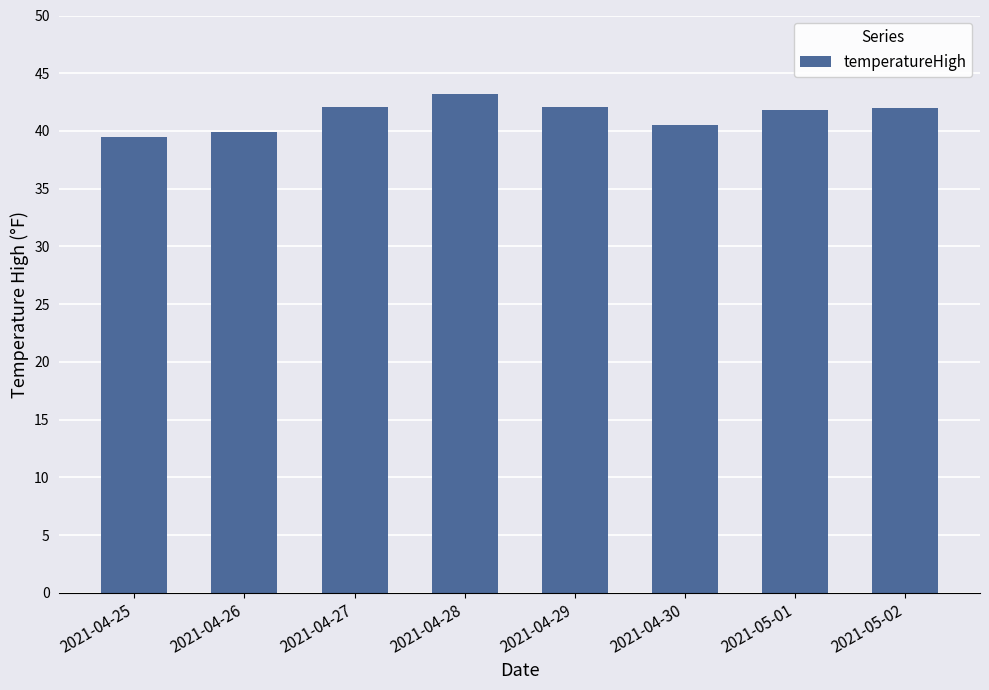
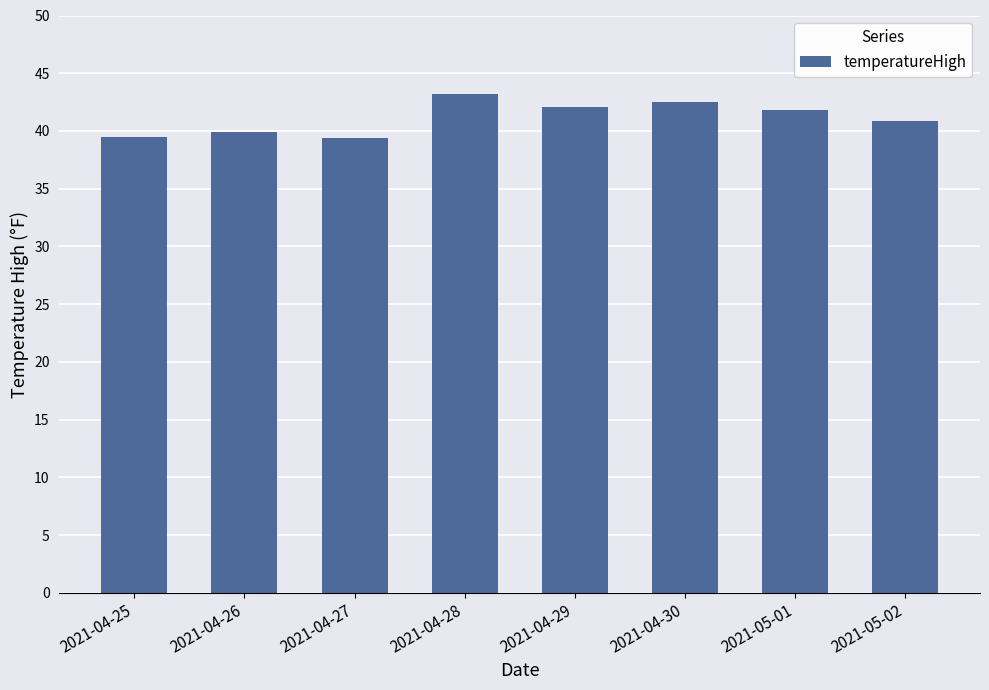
  {
    "2021-04-25": 39.5,
    "2021-04-26": 39.9,
-   "2021-04-27": 42.1,
+   "2021-04-27": 39.4,
    "2021-04-28": 43.2,
    "2021-04-29": 42.1,
-   "2021-04-30": 40.5,
+   "2021-04-30": 42.5,
    "2021-05-01": 41.8,
-   "2021-05-02": 42.0
+   "2021-05-02": 40.9
  }
